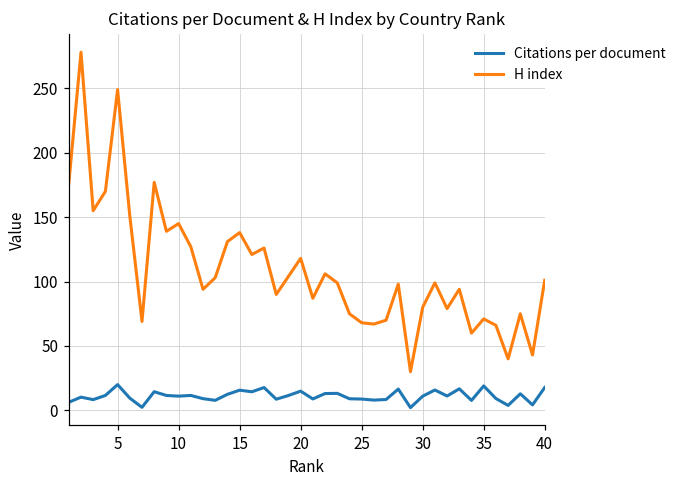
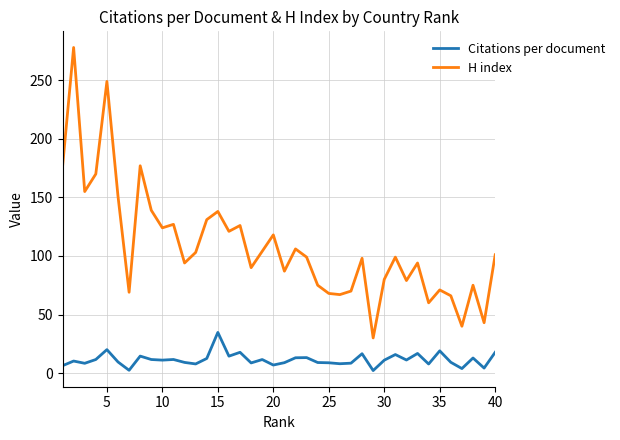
  {
    "Citations per document": {
      "5": 20,
      "10": 11,
-     "15": 16,
-     "20": 15,
+     "15": 35,
+     "20": 7,
      "25": 9,
      "30": 11,
      "35": 19,
      "40": 18
    },
    "H index": {
      "5": 249,
-     "10": 145,
+     "10": 124,
      "15": 138,
      "20": 118,
      "25": 68,
      "30": 80,
      "35": 71,
      "40": 101
    }
  }
